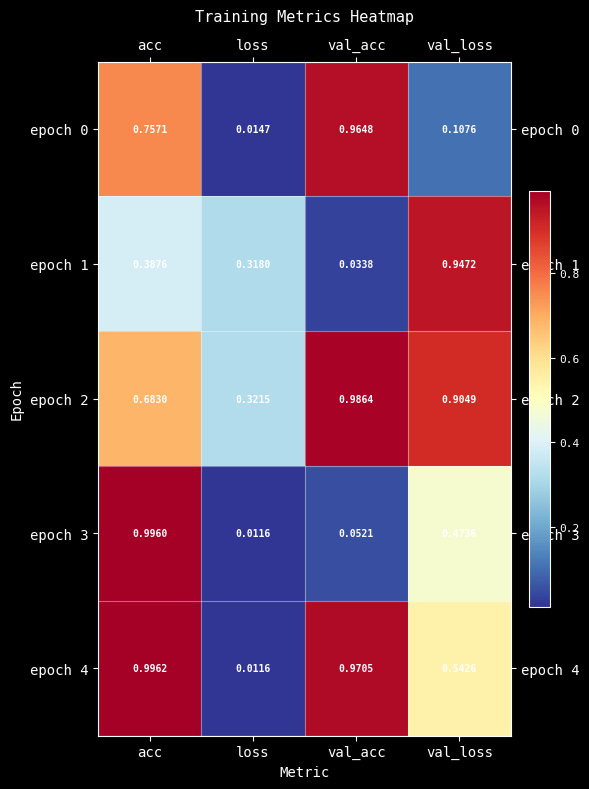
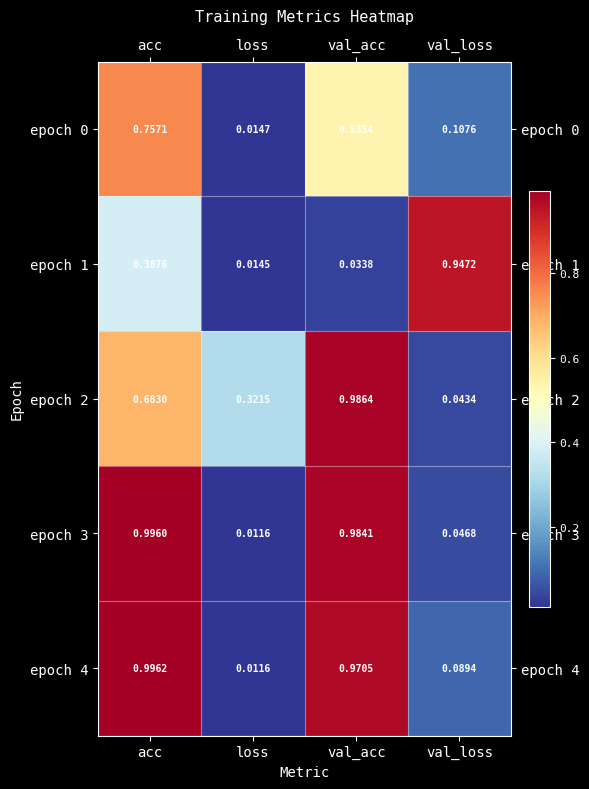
  {
    "epoch 0": {
      "acc": 0.7571,
      "loss": 0.0147,
-     "val_acc": 0.9648,
+     "val_acc": 0.5354,
      "val_loss": 0.1076
    },
    "epoch 1": {
-     "loss": 0.3180,
+     "loss": 0.0145,
      "val_acc": 0.0338,
      "val_loss": 0.9472
    },
    "epoch 2": {
      "acc": 0.6830,
      "loss": 0.3215,
      "val_acc": 0.9864,
-     "val_loss": 0.9049
+     "val_loss": 0.0434
    },
    "epoch 3": {
      "acc": 0.9960,
      "loss": 0.0116,
-     "val_acc": 0.0521,
-     "val_loss": 0.4736
+     "val_acc": 0.9841,
+     "val_loss": 0.0468
    },
    "epoch 4": {
      "acc": 0.9962,
      "loss": 0.0116,
      "val_acc": 0.9705,
-     "val_loss": 0.5426
+     "val_loss": 0.0894
    }
  }
